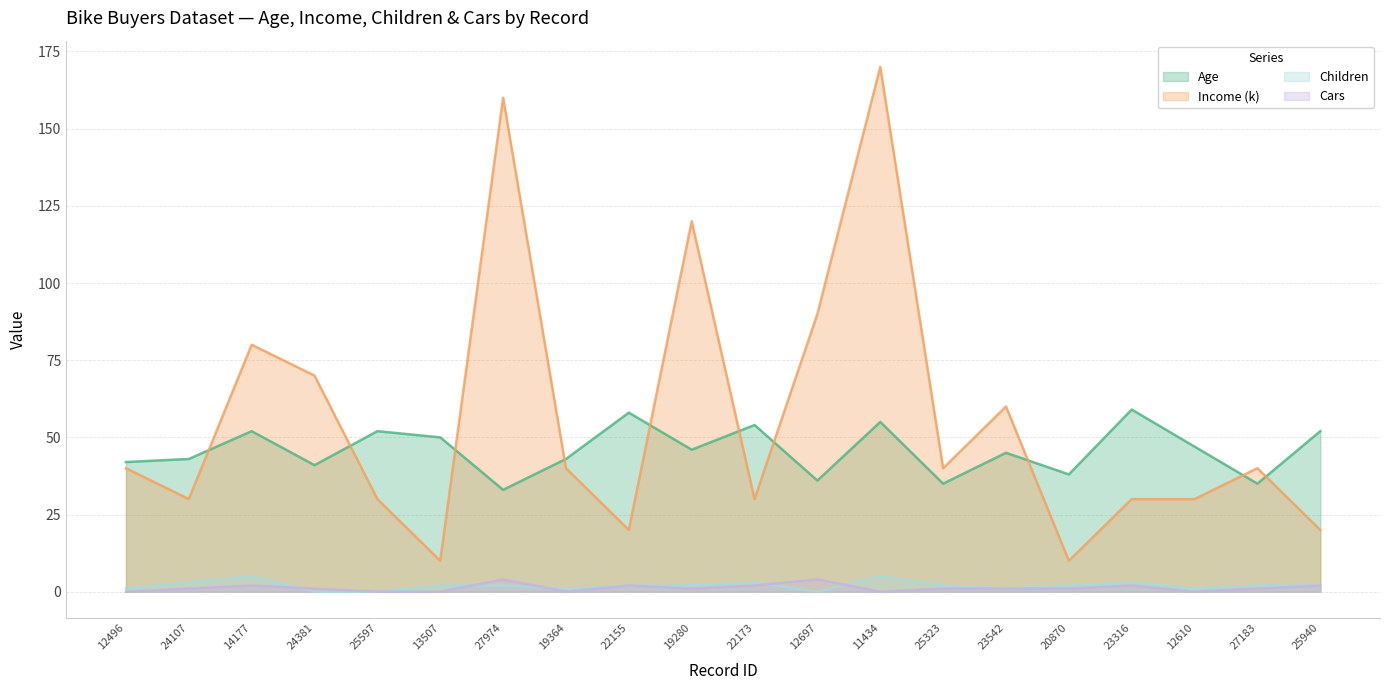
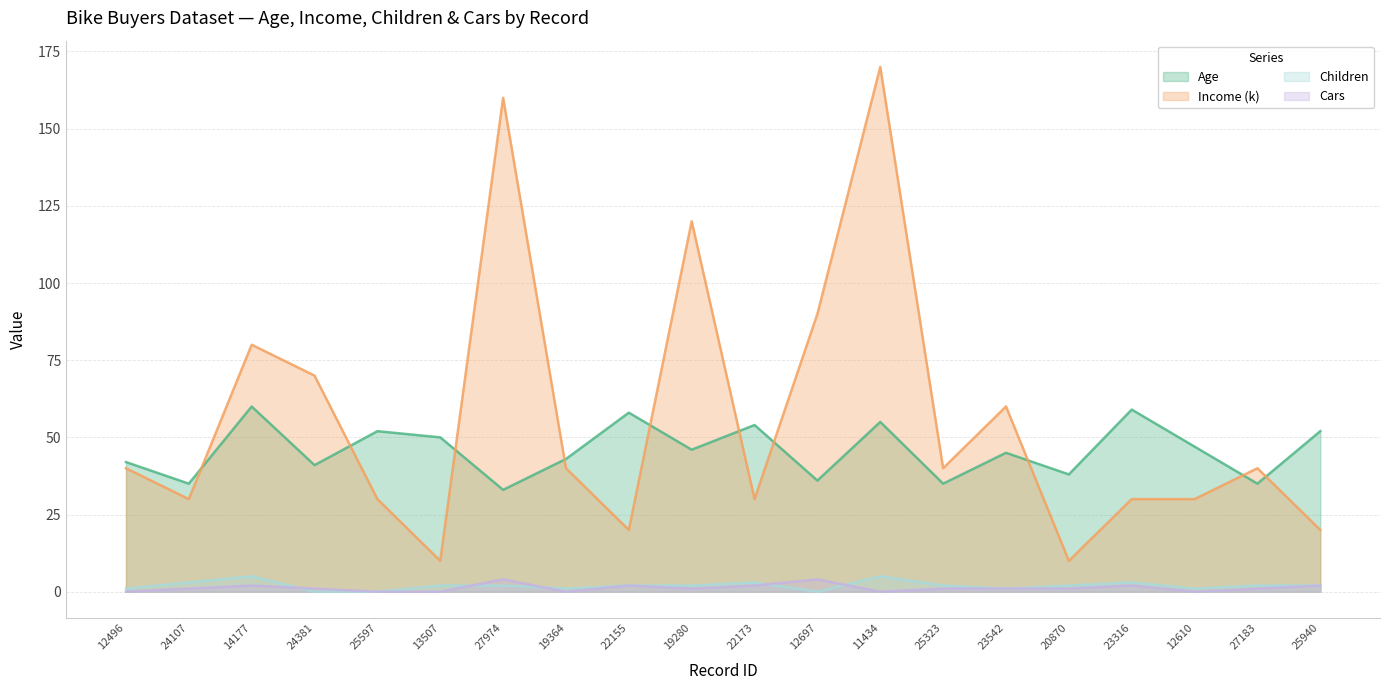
  {
    "Age": {
      "12496": 42,
-     "24107": 43,
-     "14177": 52,
+     "24107": 35,
+     "14177": 60,
      "24381": 41,
      "25597": 52,
      "13507": 50,
      "27974": 33,
      "19364": 43,
      "22155": 58,
      "19280": 46,
      "22173": 54,
      "12697": 36,
      "11434": 55,
      "25323": 35,
      "23542": 45,
      "20870": 38,
      "23316": 59,
      "12610": 47,
      "27183": 35,
      "25940": 52
    },
    "Income (k)": {
      "12496": 40,
      "24107": 30,
      "14177": 80,
      "24381": 70,
      "25597": 30,
      "13507": 10,
      "27974": 160,
      "19364": 40,
      "22155": 20,
      "19280": 120,
      "22173": 30,
      "12697": 90,
      "11434": 170,
      "25323": 40,
      "23542": 60,
      "20870": 10,
      "23316": 30,
      "12610": 30,
      "27183": 40,
      "25940": 20
    }
  }
